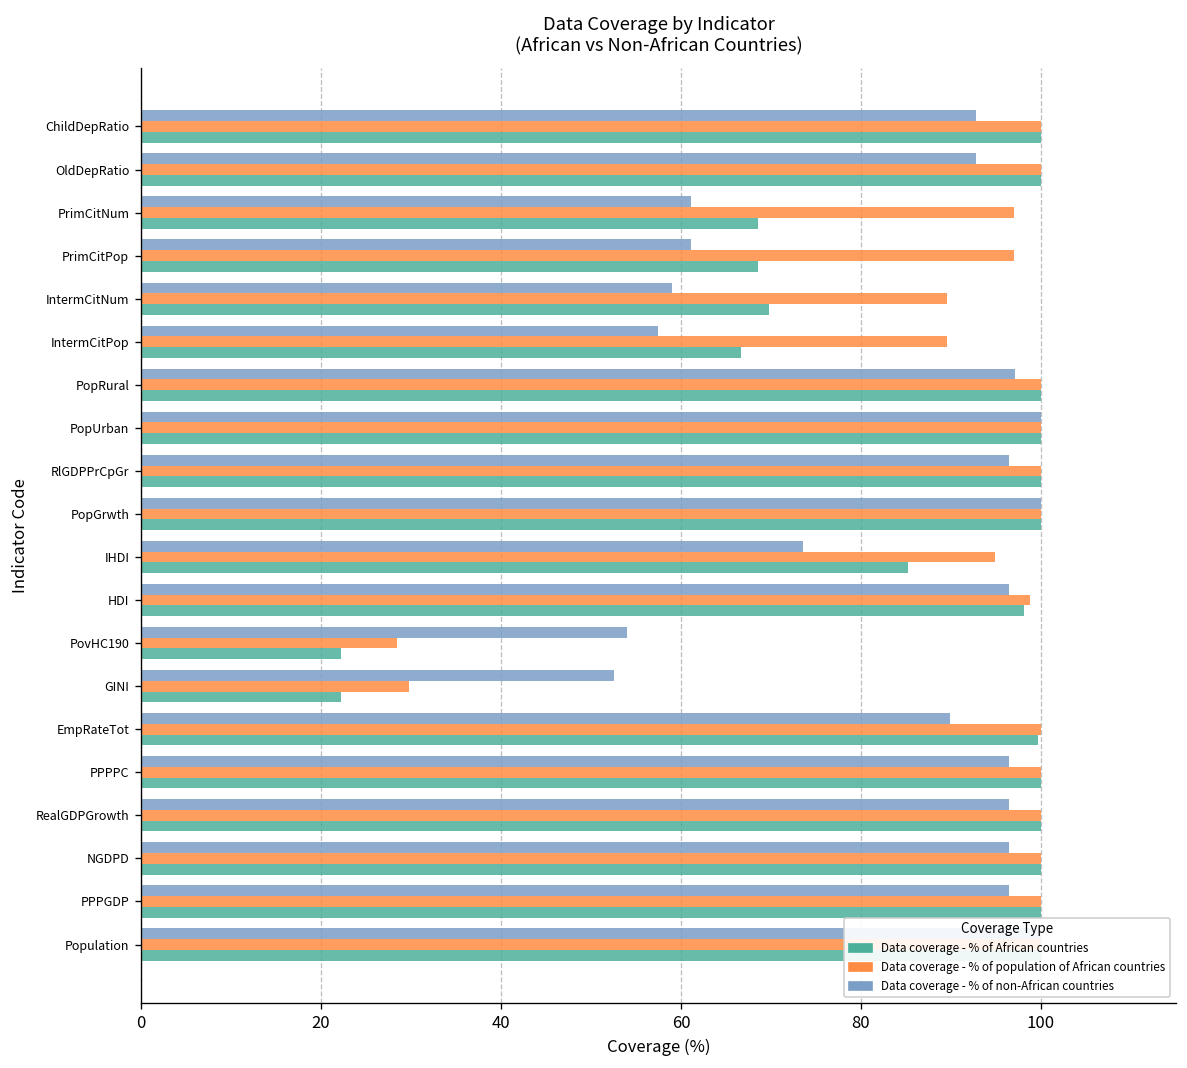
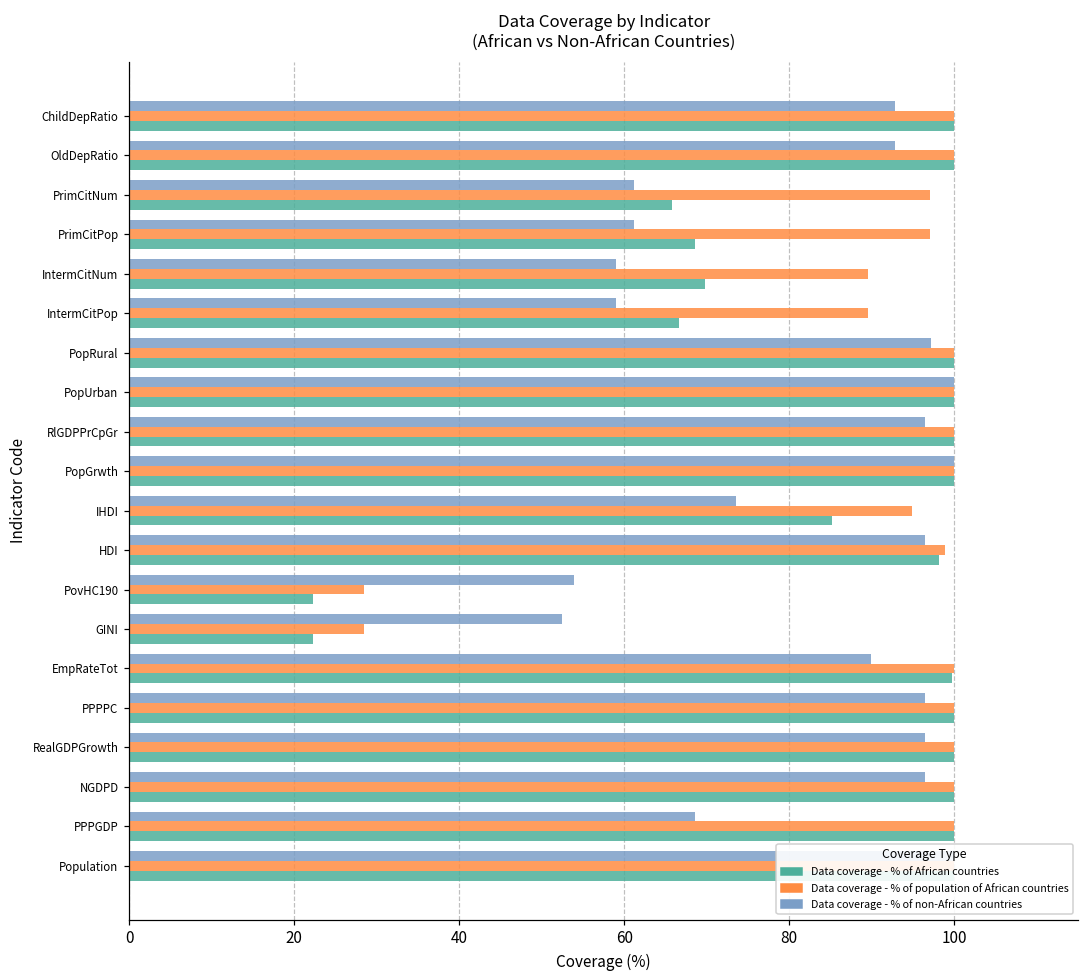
  {
    "Data coverage - % of African countries": {
      "ChildDepRatio": 100,
      "OldDepRatio": 100,
-     "PrimCitNum": 69,
+     "PrimCitNum": 66,
      "PrimCitPop": 69,
      "IntermCitNum": 70,
      "IntermCitPop": 67,
      "PopRural": 100,
      "PopUrban": 100,
      "RlGDPPrCpGr": 100,
      "PopGrwth": 100,
      "IHDI": 85,
      "HDI": 98,
      "PovHC190": 22,
      "GINI": 22,
      "EmpRateTot": 100,
      "PPPPC": 100,
      "RealGDPGrowth": 100,
      "NGDPD": 100,
      "PPPGDP": 100
    },
    "Data coverage - % of population of African countries": {
      "ChildDepRatio": 100,
      "OldDepRatio": 100,
      "PrimCitNum": 97,
      "PrimCitPop": 97,
      "IntermCitNum": 90,
      "IntermCitPop": 90,
      "PopRural": 100,
      "PopUrban": 100,
      "RlGDPPrCpGr": 100,
      "PopGrwth": 100,
      "IHDI": 95,
      "HDI": 99,
      "PovHC190": 28,
-     "GINI": 30,
+     "GINI": 28,
      "EmpRateTot": 100,
      "PPPPC": 100,
      "RealGDPGrowth": 100,
      "NGDPD": 100,
      "PPPGDP": 100
    },
    "Data coverage - % of non-African countries": {
      "ChildDepRatio": 93,
      "OldDepRatio": 93,
      "PrimCitNum": 61,
      "PrimCitPop": 61,
      "IntermCitNum": 59,
-     "IntermCitPop": 57,
+     "IntermCitPop": 59,
      "PopRural": 97,
      "PopUrban": 100,
      "RlGDPPrCpGr": 96,
      "PopGrwth": 100,
      "IHDI": 74,
      "HDI": 96,
      "PovHC190": 54,
      "GINI": 52,
      "EmpRateTot": 90,
      "PPPPC": 96,
      "RealGDPGrowth": 96,
      "NGDPD": 96,
-     "PPPGDP": 96
+     "PPPGDP": 69
    }
  }
